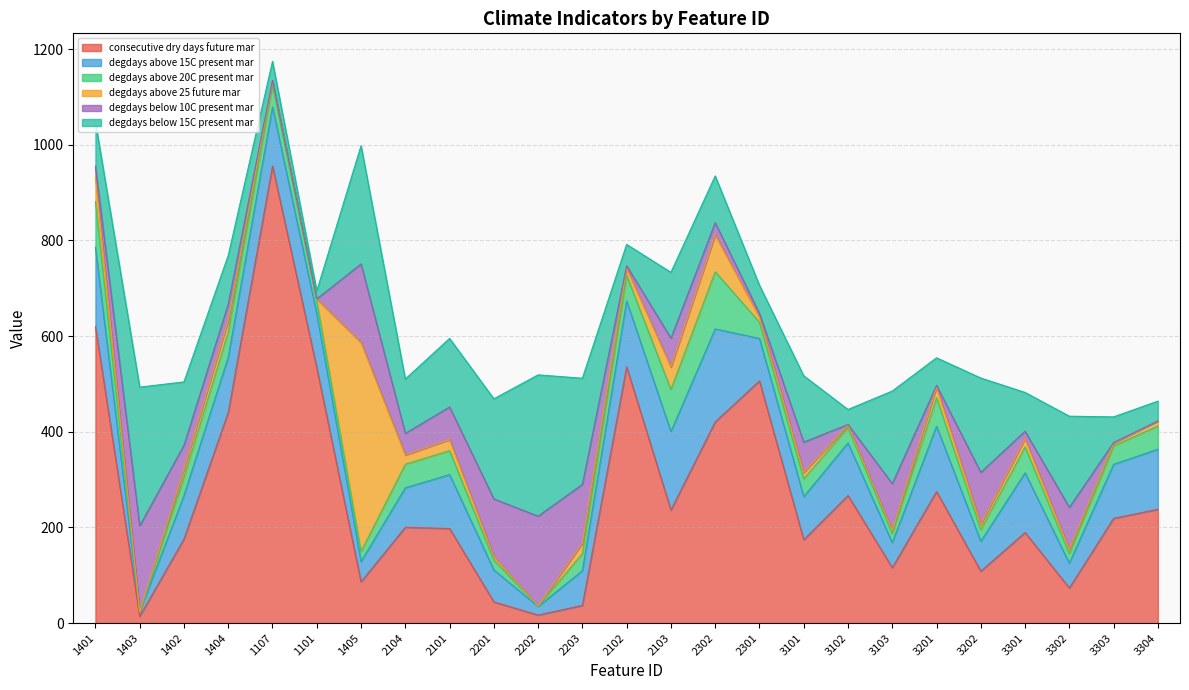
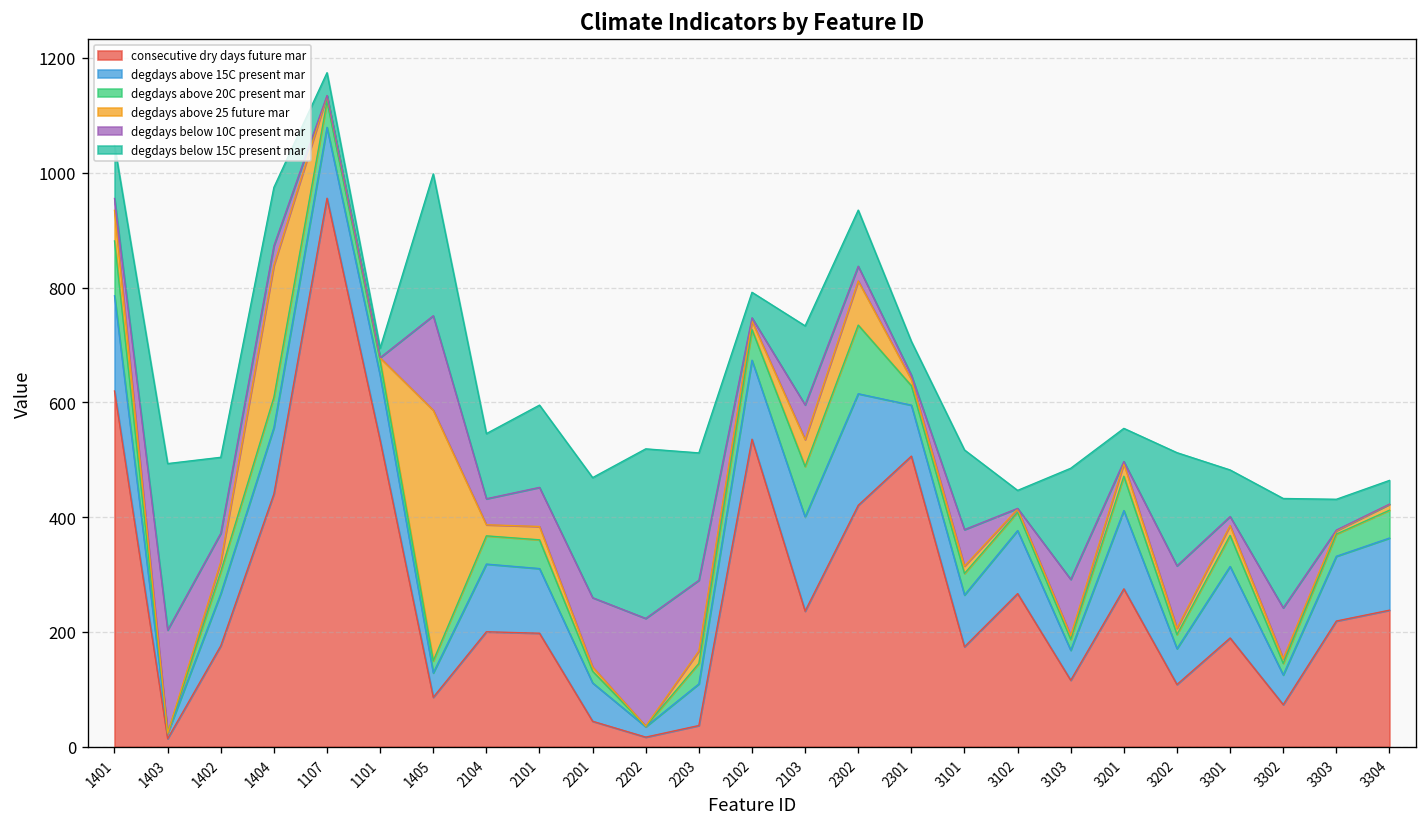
  {
    "consecutive dry days future mar": {
      "1401": 620,
      "1403": 10,
      "1402": 180,
      "1404": 440,
      "1107": 960,
      "1101": 530,
      "1405": 90,
      "2104": 200,
      "2101": 200,
      "2201": 40,
      "2202": 20,
      "2203": 40,
      "2102": 540,
      "2103": 240,
      "2302": 420,
      "2301": 510,
      "3101": 170,
      "3102": 270,
      "3103": 120,
      "3201": 270,
      "3202": 110,
      "3301": 190,
      "3302": 70,
      "3303": 220,
      "3304": 240
    },
    "degdays above 15C present mar": {
      "1401": 170,
      "1402": 90,
      "1404": 120,
      "1107": 120,
      "1101": 110,
      "1405": 40,
-     "2104": 80,
+     "2104": 120,
      "2101": 110,
      "2201": 70,
      "2203": 70,
      "2102": 140,
      "2103": 160,
      "2302": 190,
      "2301": 90,
      "3101": 90,
      "3102": 110,
      "3103": 50,
      "3201": 140,
      "3202": 60,
      "3301": 120,
      "3302": 50,
      "3303": 110,
      "3304": 130
    },
    "degdays above 25 future mar": {
      "1401": 50,
      "1402": 20,
-     "1404": 20,
+     "1404": 230,
      "1405": 440,
      "2104": 20,
      "2101": 20,
      "2201": 10,
      "2203": 20,
      "2102": 10,
      "2103": 50,
      "2302": 80,
      "2301": 10,
      "3101": 10,
      "3103": 10,
      "3202": 10,
      "3301": 20,
      "3302": 10
    },
    "degdays below 10C present mar": {
      "1401": 20,
      "1403": 180,
      "1402": 50,
      "1404": 30,
      "1405": 160,
      "2104": 50,
      "2101": 70,
      "2201": 120,
      "2202": 190,
      "2203": 120,
      "2102": 10,
      "2103": 60,
      "2302": 30,
      "2301": 10,
      "3101": 60,
      "3103": 100,
      "3202": 110,
      "3301": 20,
      "3302": 90
    }
  }
